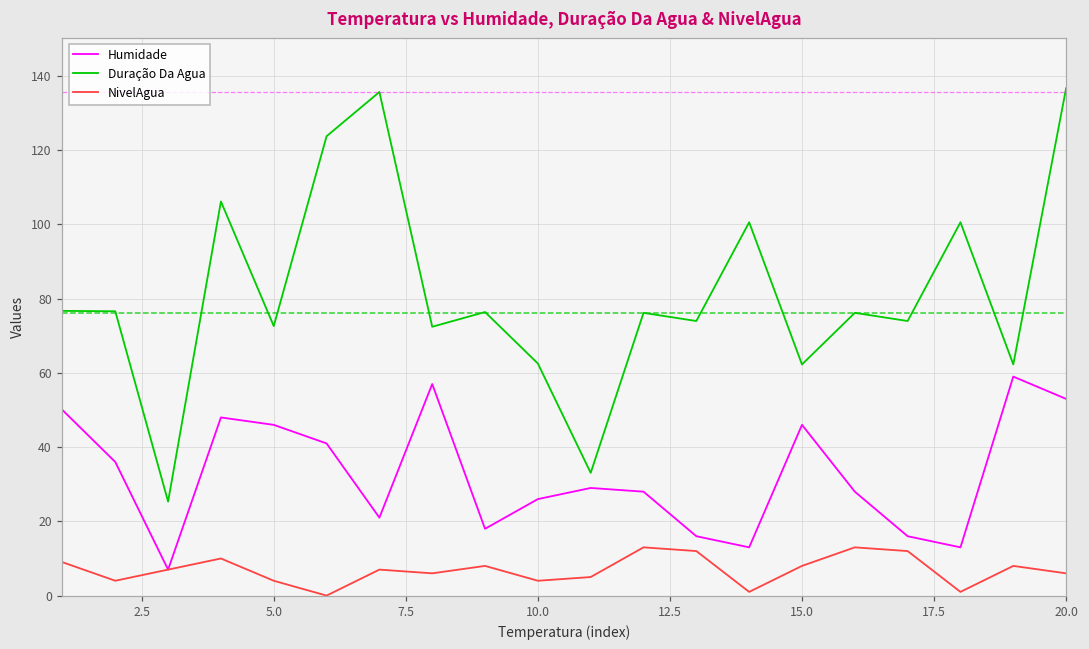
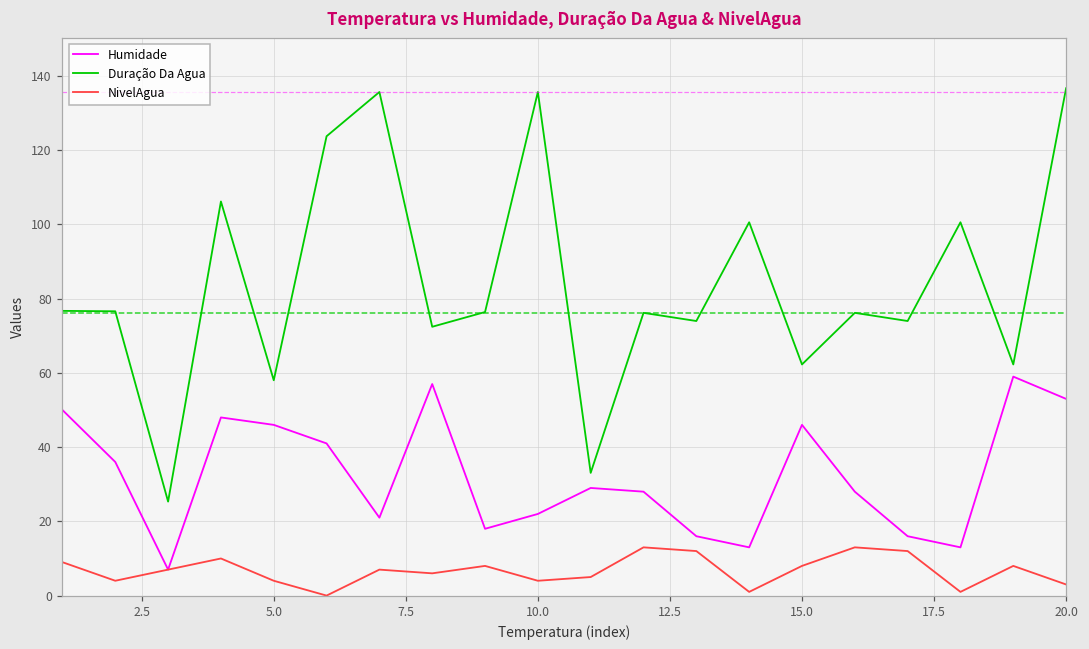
  {
    "Humidade": {
      "5.0": 46,
-     "10.0": 26,
+     "10.0": 22,
      "15.0": 46,
      "20.0": 53
    },
    "Duração Da Agua": {
-     "5.0": 73,
-     "10.0": 63,
+     "5.0": 58,
+     "10.0": 136,
      "15.0": 62,
      "20.0": 137
    },
    "NivelAgua": {
      "5.0": 4,
      "10.0": 4,
      "15.0": 8,
-     "20.0": 6
+     "20.0": 3
    }
  }
